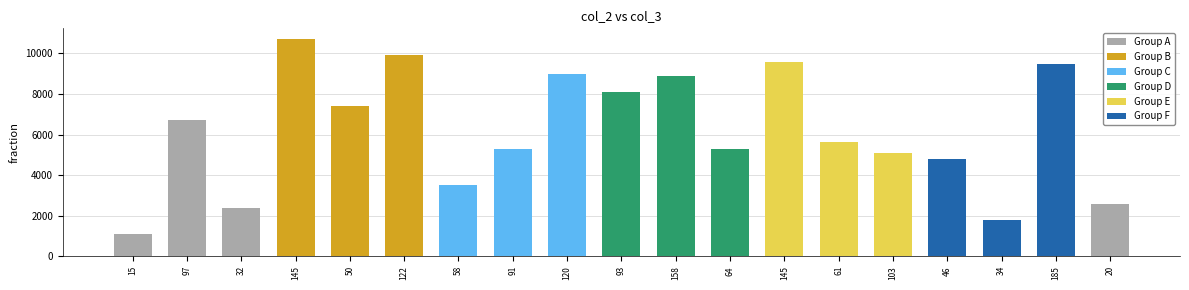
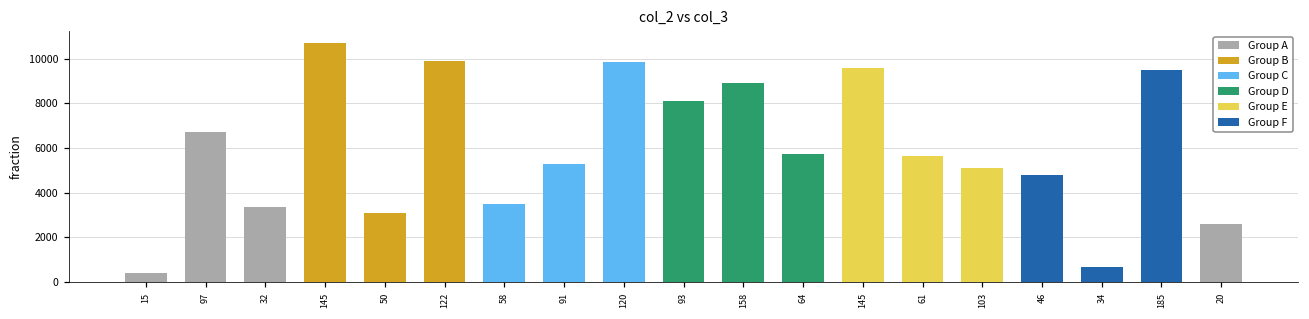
  {
-   "15": 1100,
+   "15": 400,
    "97": 6700,
-   "32": 2400,
-   "50": 7400,
+   "32": 3400,
+   "50": 3100,
    "122": 9900,
    "58": 3500,
    "91": 5300,
-   "120": 9000,
+   "120": 9800,
    "93": 8100,
    "158": 8900,
-   "64": 5300,
+   "64": 5800,
    "61": 5600,
    "103": 5100,
    "46": 4800,
-   "34": 1800,
+   "34": 700,
    "185": 9500,
    "20": 2600
  }
